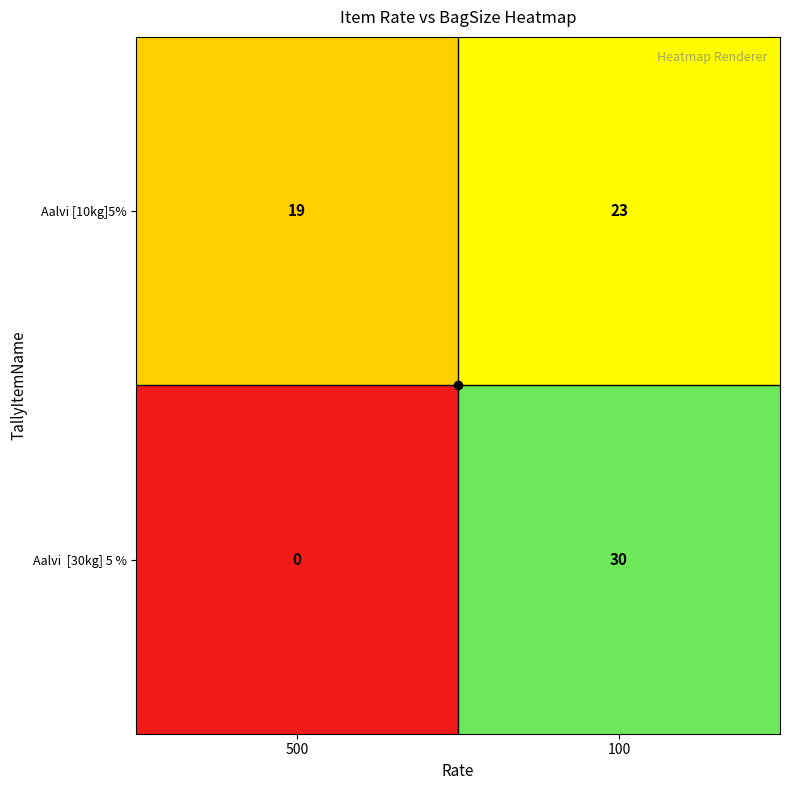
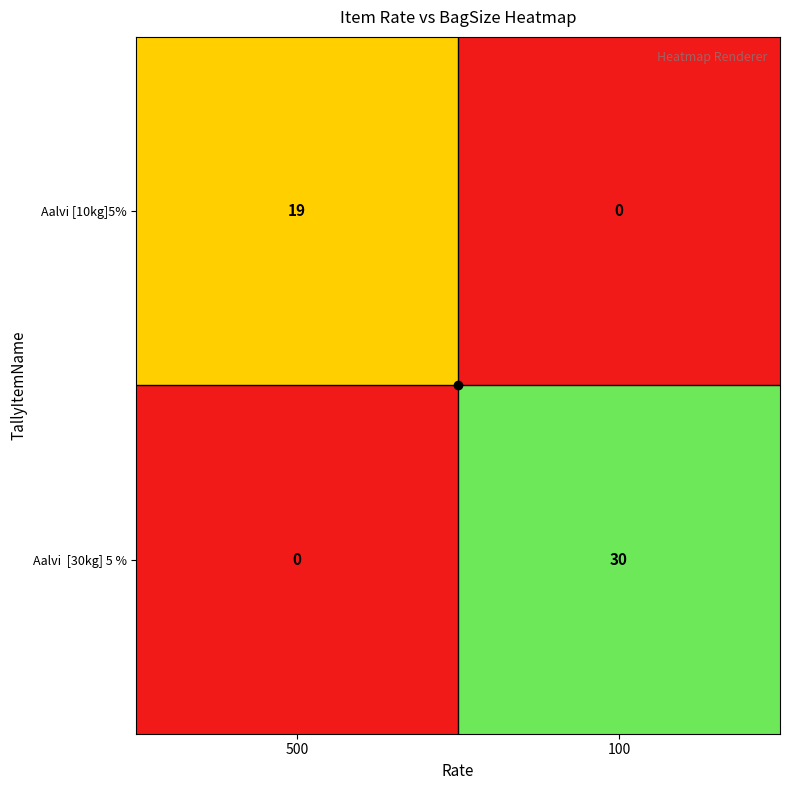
  {
    "Aalvi [10kg]5%": {
      "500": 19,
-     "100": 23
+     "100": 0
    },
    "Aalvi [30kg] 5 %": {
      "500": 0,
      "100": 30
    }
  }
